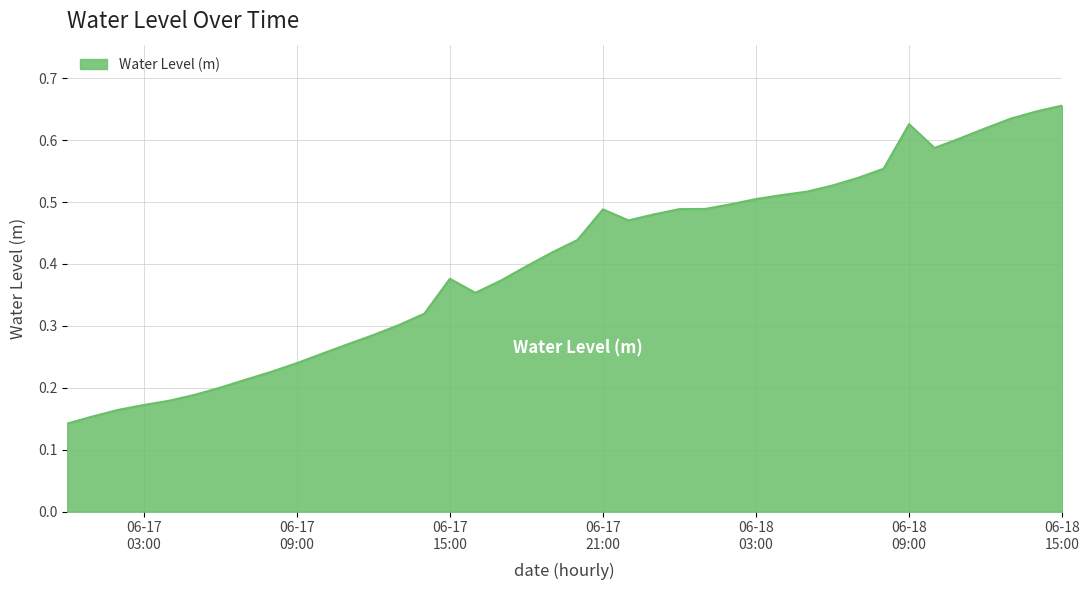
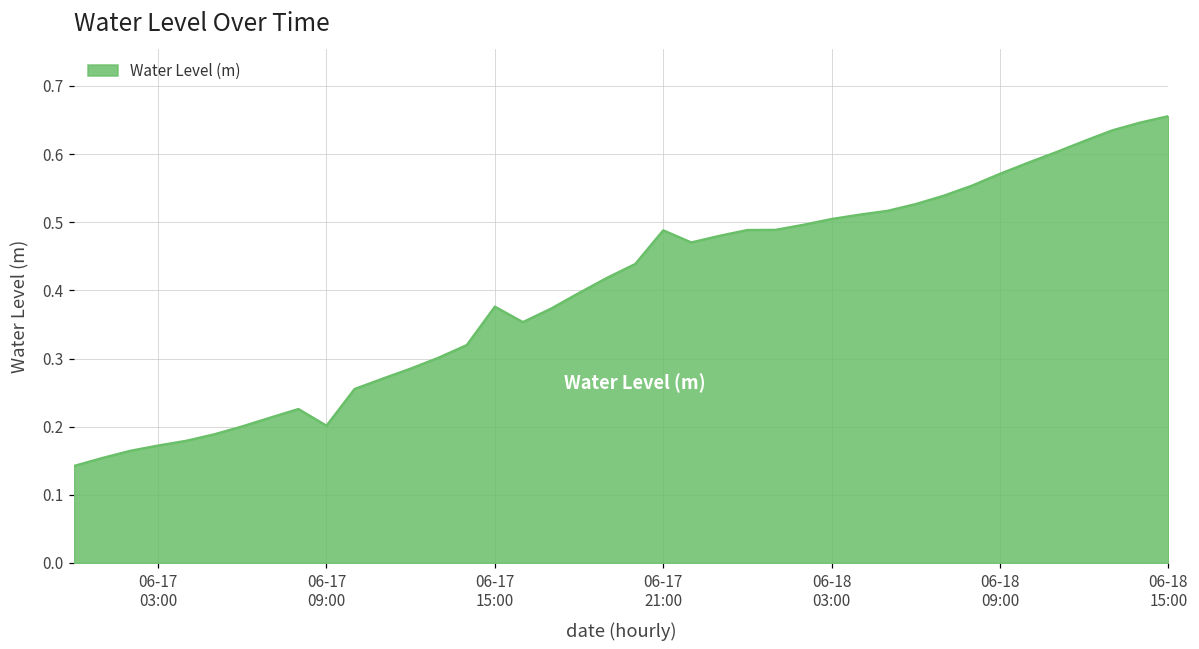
  {
    "06-17 03:00": 0.17,
-   "06-17 09:00": 0.24,
+   "06-17 09:00": 0.20,
    "06-17 15:00": 0.38,
    "06-17 21:00": 0.49,
    "06-18 03:00": 0.50,
-   "06-18 09:00": 0.63,
+   "06-18 09:00": 0.57,
    "06-18 15:00": 0.66
  }
